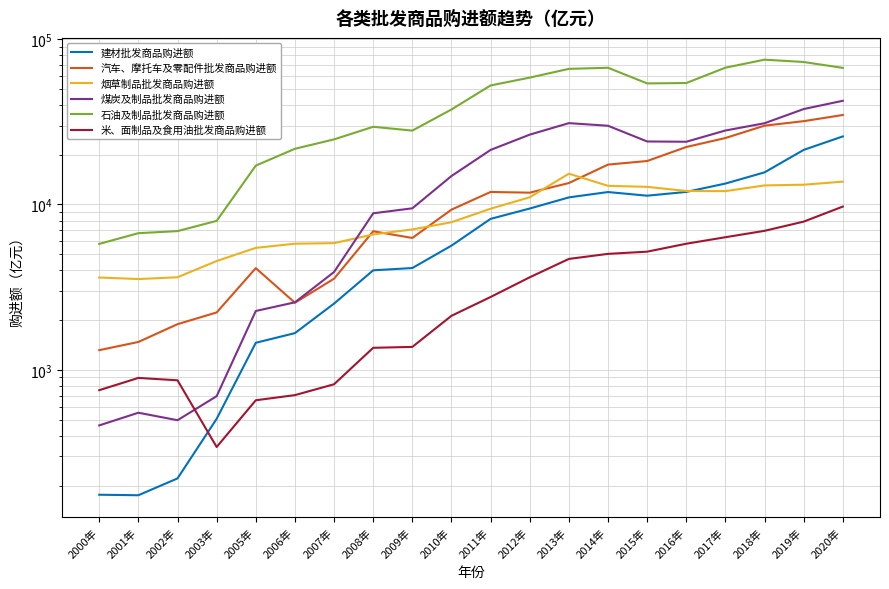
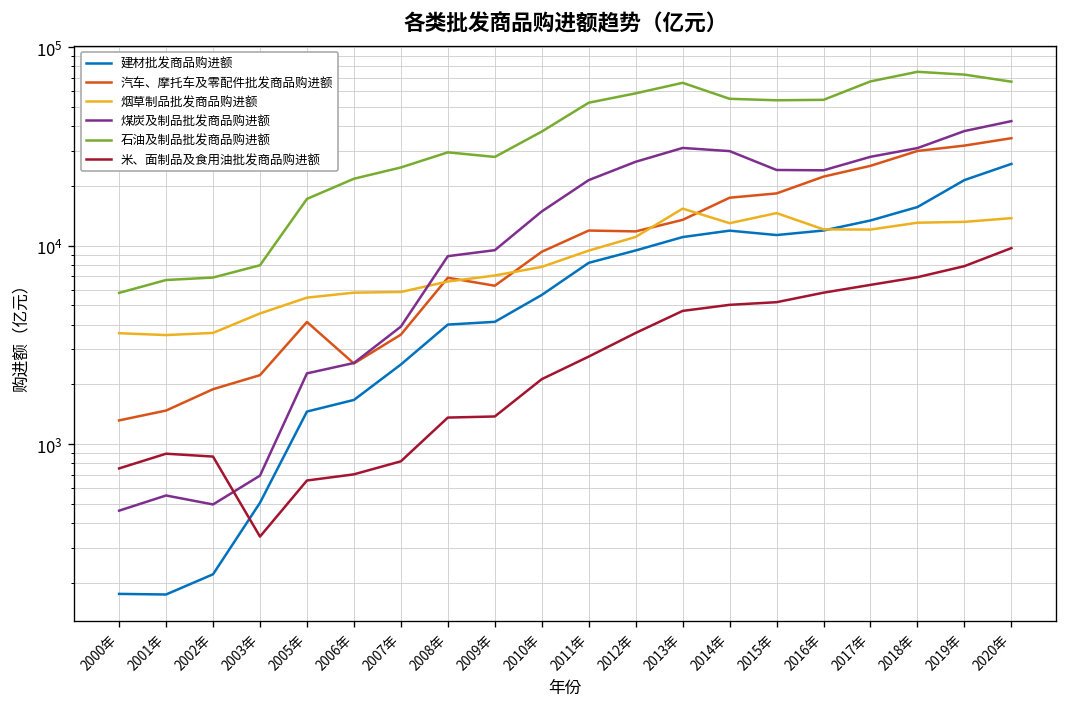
  {
    "建材批发商品购进额": {
      "2000年": 180,
      "2001年": 170,
      "2002年": 220,
      "2003年": 510,
      "2005年": 1500,
      "2006年": 1700,
      "2007年": 2500,
      "2008年": 4000,
      "2009年": 4100,
      "2010年": 5600,
      "2011年": 8000,
      "2012年": 9000,
      "2013年": 11000,
      "2014年": 12000,
      "2015年": 11000,
      "2017年": 13000,
      "2018年": 16000,
      "2019年": 21000,
      "2020年": 26000
    },
    "汽车、摩托车及零配件批发商品购进额": {
      "2000年": 1300,
      "2001年": 1500,
      "2002年": 1900,
      "2003年": 2200,
      "2005年": 4100,
      "2007年": 3600,
      "2008年": 6900,
      "2009年": 6300,
      "2010年": 9000,
      "2011年": 12000,
      "2012年": 12000,
      "2013年": 13000,
      "2014年": 17000,
      "2015年": 18000,
      "2016年": 22000,
      "2017年": 25000,
      "2019年": 32000,
      "2020年": 35000
    },
    "烟草制品批发商品购进额": {
      "2000年": 3600,
      "2001年": 3500,
      "2002年": 3600,
      "2003年": 4600,
      "2005年": 5500,
      "2006年": 5800,
      "2007年": 5800,
      "2008年": 6600,
      "2009年": 7100,
      "2010年": 8000,
      "2011年": 9000,
      "2012年": 11000,
      "2013年": 15000,
      "2014年": 13000,
-     "2015年": 13000,
+     "2015年": 15000,
      "2017年": 12000,
      "2018年": 13000,
      "2019年": 13000,
      "2020年": 14000
    },
    "煤炭及制品批发商品购进额": {
      "2000年": 460,
      "2001年": 550,
      "2002年": 500,
      "2003年": 690,
      "2005年": 2300,
      "2007年": 3900,
      "2008年": 9000,
      "2009年": 9000,
      "2010年": 15000,
      "2011年": 21000,
      "2012年": 26000,
      "2013年": 31000,
      "2014年": 30000,
      "2015年": 24000,
      "2016年": 24000,
      "2017年": 28000,
      "2019年": 38000,
      "2020年": 42000
    },
    "石油及制品批发商品购进额": {
      "2000年": 5800,
      "2001年": 6700,
      "2002年": 6900,
      "2003年": 8000,
      "2005年": 17000,
      "2006年": 22000,
      "2007年": 25000,
      "2008年": 29000,
      "2009年": 28000,
      "2010年": 38000,
      "2011年": 52000,
      "2012年": 58000,
      "2013年": 66000,
-     "2014年": 67000,
+     "2014年": 55000,
      "2015年": 54000,
      "2016年": 54000,
      "2017年": 67000,
      "2018年": 80000,
      "2019年": 70000,
      "2020年": 67000
    },
    "米、面制品及食用油批发商品购进额": {
      "2000年": 800,
      "2001年": 900,
      "2002年": 900,
      "2003年": 340,
      "2005年": 660,
      "2006年": 700,
      "2007年": 800,
      "2008年": 1400,
      "2009年": 1400,
      "2010年": 2100,
      "2011年": 2800,
      "2012年": 3600,
      "2013年": 4700,
      "2014年": 5000,
      "2015年": 5200,
      "2016年": 5800,
      "2017年": 6300,
      "2018年": 6900,
      "2019年": 8000,
      "2020年": 10000
    }
  }
